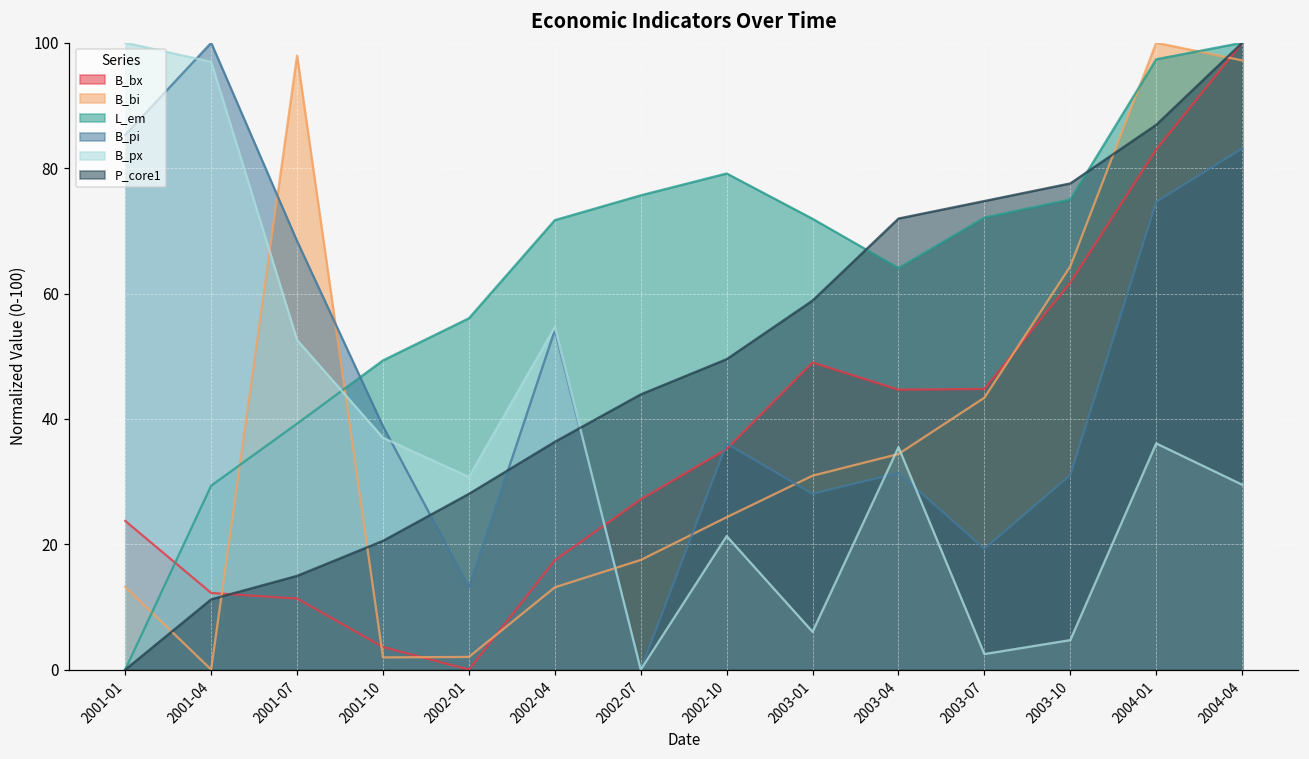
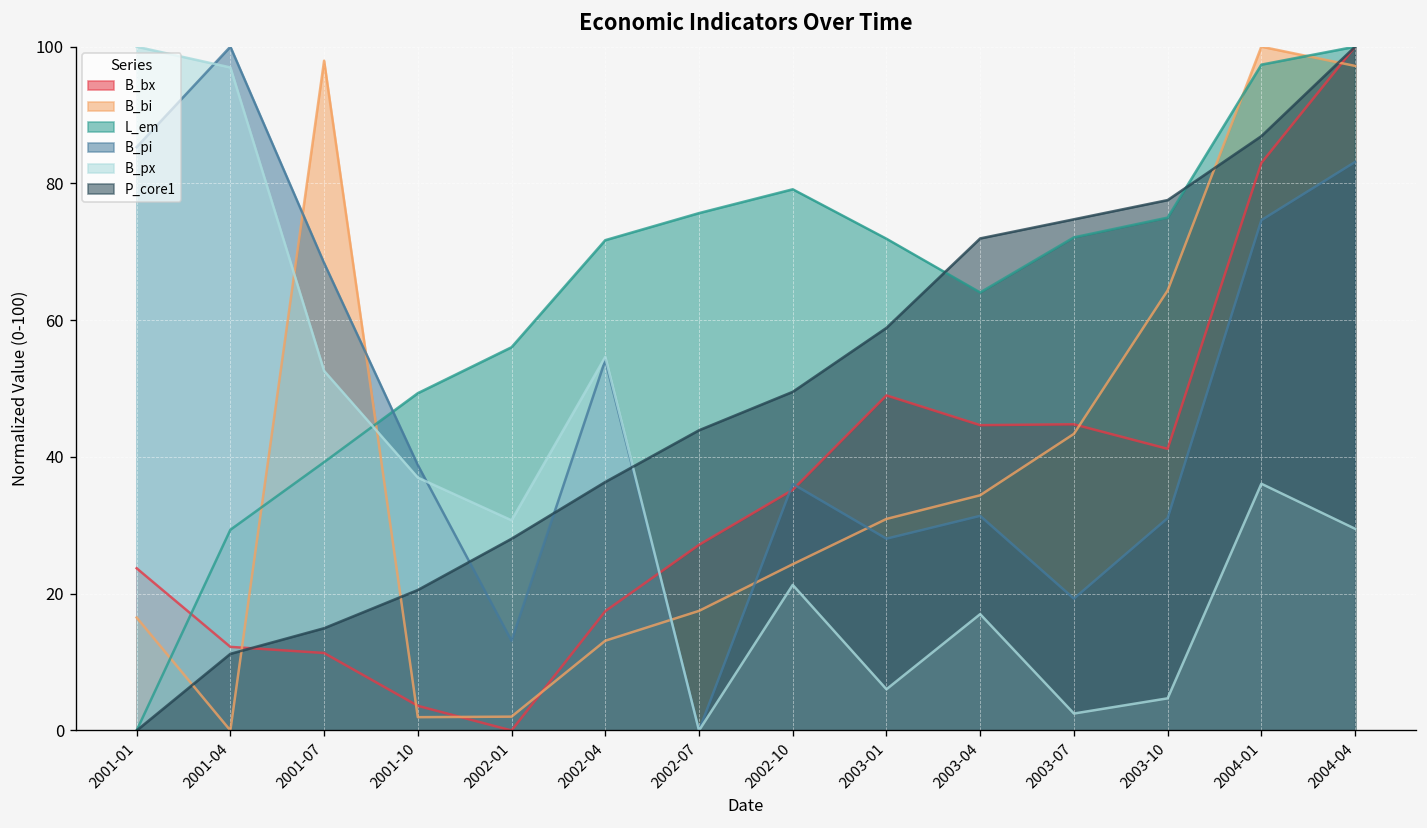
  {
    "B_bx": {
      "2001-01": 24,
      "2001-04": 12,
      "2001-07": 11,
      "2001-10": 4,
      "2002-01": 0,
      "2002-04": 17,
      "2002-07": 27,
      "2002-10": 35,
      "2003-01": 49,
      "2003-04": 45,
      "2003-07": 45,
-     "2003-10": 62,
+     "2003-10": 41,
      "2004-01": 83
    },
    "B_bi": {
-     "2001-01": 13,
+     "2001-01": 17,
      "2001-04": 0,
      "2001-07": 98,
      "2001-10": 2,
      "2002-01": 2,
      "2002-04": 13,
      "2002-07": 17,
      "2002-10": 24,
      "2003-01": 31,
      "2003-04": 34,
      "2003-07": 43,
      "2003-10": 64,
      "2004-01": 100,
      "2004-04": 97
    },
    "B_px": {
      "2001-01": 100,
      "2001-04": 97,
      "2001-07": 53,
      "2001-10": 37,
      "2002-01": 31,
      "2002-04": 55,
      "2002-10": 21,
      "2003-01": 6,
-     "2003-04": 35,
+     "2003-04": 17,
      "2003-07": 2,
      "2003-10": 5,
      "2004-01": 36,
      "2004-04": 29
    },
    "P_core1": {
      "2001-04": 11,
      "2001-07": 15,
      "2001-10": 21,
      "2002-01": 28,
      "2002-04": 36,
      "2002-07": 44,
      "2002-10": 50,
      "2003-01": 59,
      "2003-04": 72,
      "2003-07": 75,
      "2003-10": 78,
      "2004-01": 87
    }
  }
